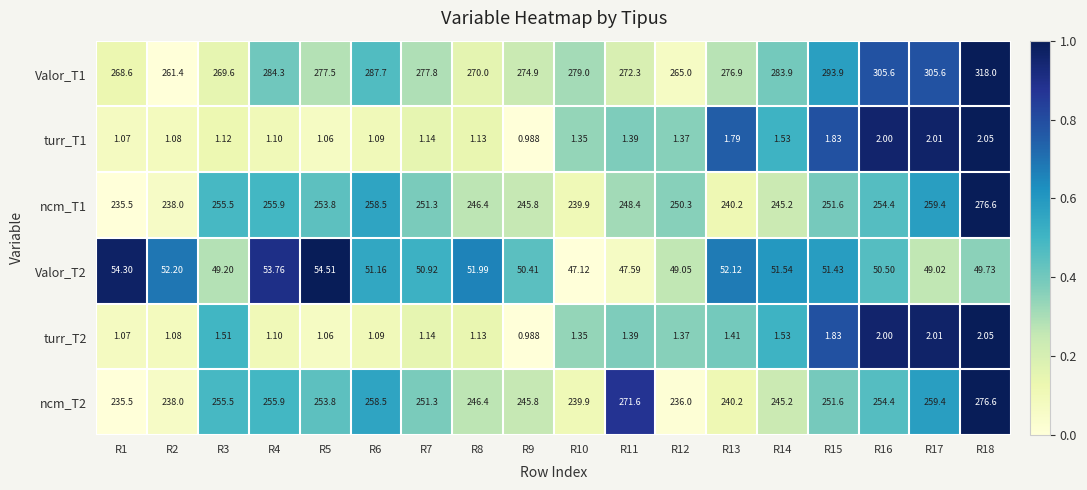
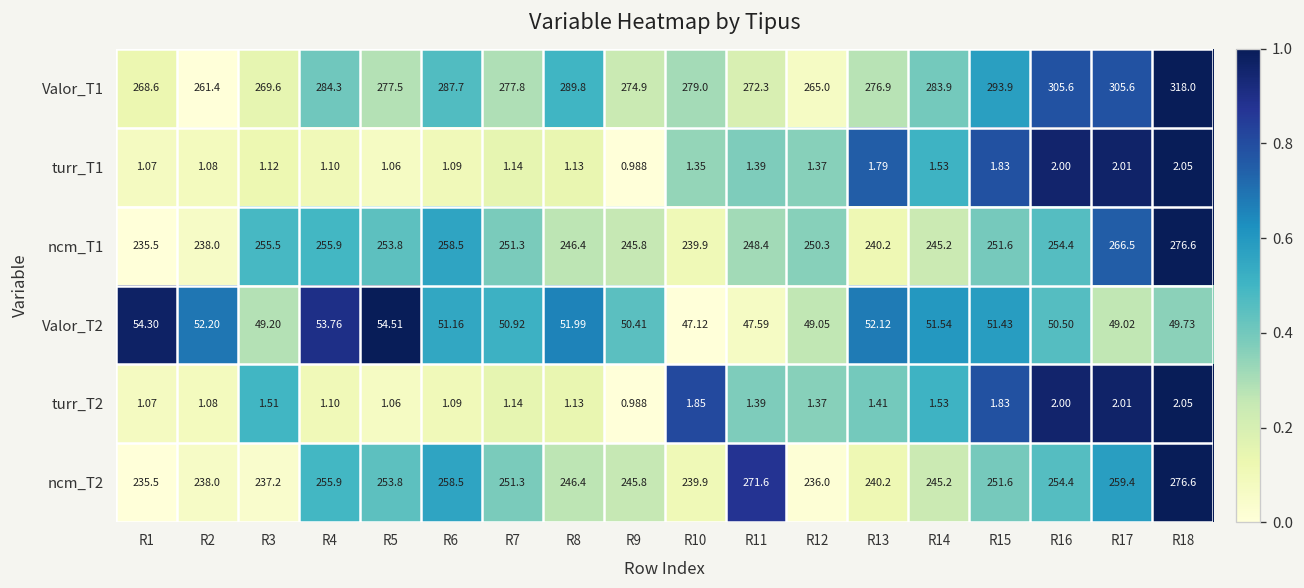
  {
    "Valor_T1": {
      "R1": 268.6,
      "R2": 261.4,
      "R3": 269.6,
      "R4": 284.3,
      "R5": 277.5,
      "R6": 287.7,
      "R7": 277.8,
-     "R8": 270.0,
+     "R8": 289.8,
      "R9": 274.9,
      "R10": 279.0,
      "R11": 272.3,
      "R12": 265.0,
      "R13": 276.9,
      "R14": 283.9,
      "R15": 293.9,
      "R16": 305.6,
      "R17": 305.6,
      "R18": 318.0
    },
    "turr_T1": {
      "R1": 1.07,
      "R2": 1.08,
      "R3": 1.12,
      "R4": 1.10,
      "R5": 1.06,
      "R6": 1.09,
      "R7": 1.14,
      "R8": 1.13,
      "R9": 0.988,
      "R10": 1.35,
      "R11": 1.39,
      "R12": 1.37,
      "R13": 1.79,
      "R14": 1.53,
      "R15": 1.83,
      "R16": 2.00,
      "R17": 2.01,
      "R18": 2.05
    },
    "ncm_T1": {
      "R1": 235.5,
      "R2": 238.0,
      "R3": 255.5,
      "R4": 255.9,
      "R5": 253.8,
      "R6": 258.5,
      "R7": 251.3,
      "R8": 246.4,
      "R9": 245.8,
      "R10": 239.9,
      "R11": 248.4,
      "R12": 250.3,
      "R13": 240.2,
      "R14": 245.2,
      "R15": 251.6,
      "R16": 254.4,
-     "R17": 259.4,
+     "R17": 266.5,
      "R18": 276.6
    },
    "Valor_T2": {
      "R1": 54.30,
      "R2": 52.20,
      "R3": 49.20,
      "R4": 53.76,
      "R5": 54.51,
      "R6": 51.16,
      "R7": 50.92,
      "R8": 51.99,
      "R9": 50.41,
      "R10": 47.12,
      "R11": 47.59,
      "R12": 49.05,
      "R13": 52.12,
      "R14": 51.54,
      "R15": 51.43,
      "R16": 50.50,
      "R17": 49.02,
      "R18": 49.73
    },
    "turr_T2": {
      "R1": 1.07,
      "R2": 1.08,
      "R3": 1.51,
      "R4": 1.10,
      "R5": 1.06,
      "R6": 1.09,
      "R7": 1.14,
      "R8": 1.13,
      "R9": 0.988,
-     "R10": 1.35,
+     "R10": 1.85,
      "R11": 1.39,
      "R12": 1.37,
      "R13": 1.41,
      "R14": 1.53,
      "R15": 1.83,
      "R16": 2.00,
      "R17": 2.01,
      "R18": 2.05
    },
    "ncm_T2": {
      "R1": 235.5,
      "R2": 238.0,
-     "R3": 255.5,
+     "R3": 237.2,
      "R4": 255.9,
      "R5": 253.8,
      "R6": 258.5,
      "R7": 251.3,
      "R8": 246.4,
      "R9": 245.8,
      "R10": 239.9,
      "R11": 271.6,
      "R12": 236.0,
      "R13": 240.2,
      "R14": 245.2,
      "R15": 251.6,
      "R16": 254.4,
      "R17": 259.4,
      "R18": 276.6
    }
  }
